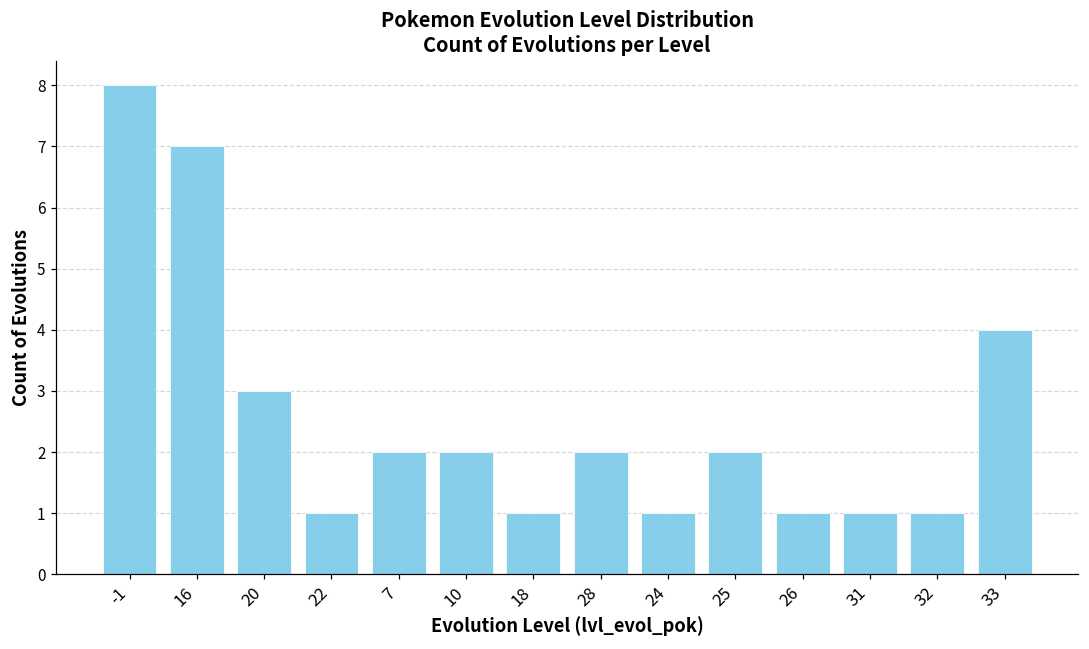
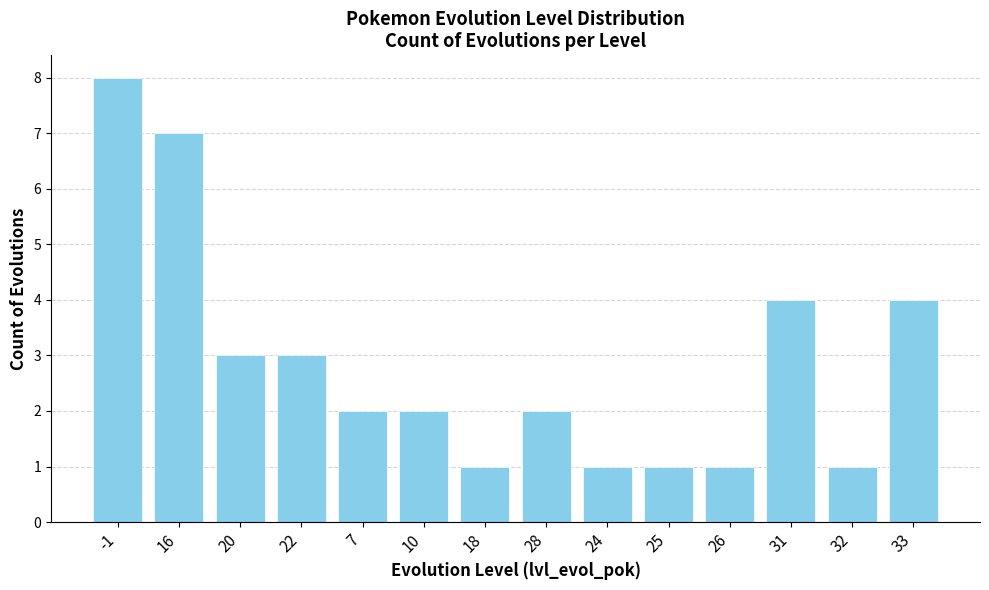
  {
    "-1": 8,
    "16": 7,
    "20": 3,
-   "22": 1,
+   "22": 3,
    "7": 2,
    "10": 2,
    "18": 1,
    "28": 2,
    "24": 1,
-   "25": 2,
+   "25": 1,
    "26": 1,
-   "31": 1,
+   "31": 4,
    "32": 1,
    "33": 4
  }
